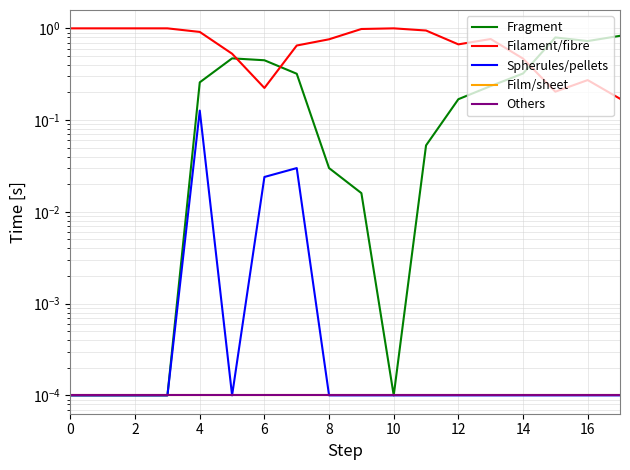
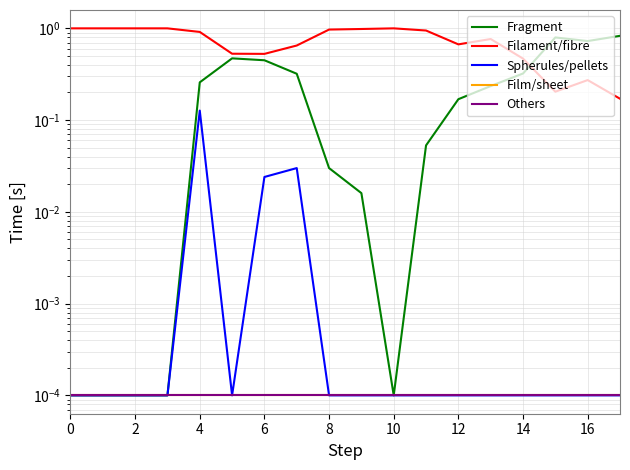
  {
    "Fragment": {
      "4": 0.26,
      "6": 0.4,
      "8": 0.03,
      "12": 0.17
    },
    "Filament/fibre": {
      "0": 1.0,
      "2": 1.0,
      "4": 0.9,
-     "6": 0.22,
-     "8": 0.8,
+     "6": 0.5,
+     "8": 1.0,
      "10": 1.0,
      "12": 0.7
    },
    "Spherules/pellets": {
      "4": 0.13,
      "6": 0.024
    },
    "Others": {
      "4": 0.00010,
      "6": 0.00010
    }
  }
